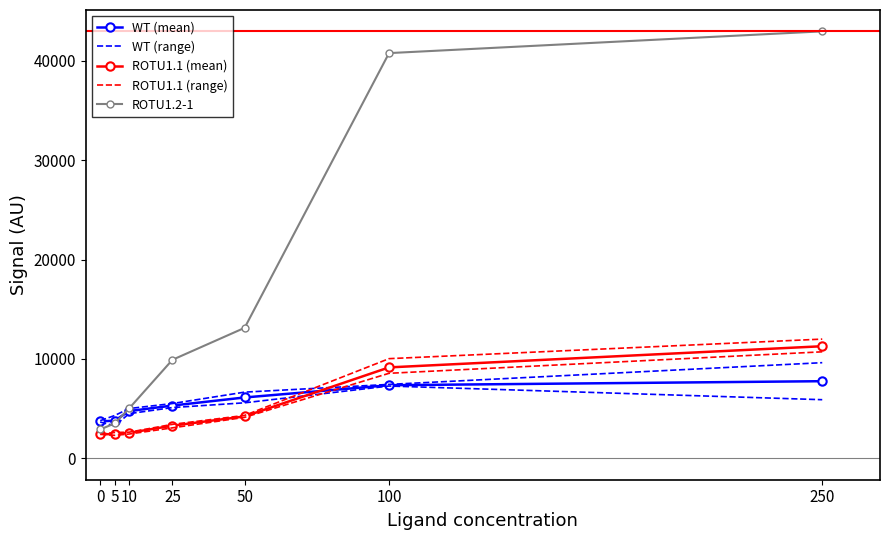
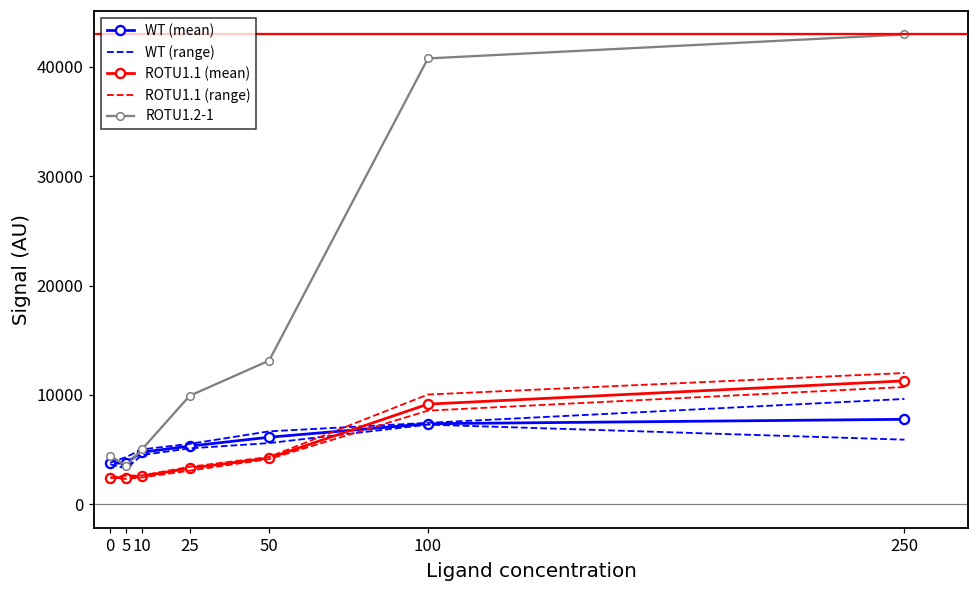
  {
    "ROTU1.2-1": {
-     "0": 3000,
+     "0": 4000,
      "25": 10000,
      "50": 13000,
      "100": 41000,
      "250": 43000
    }
  }
